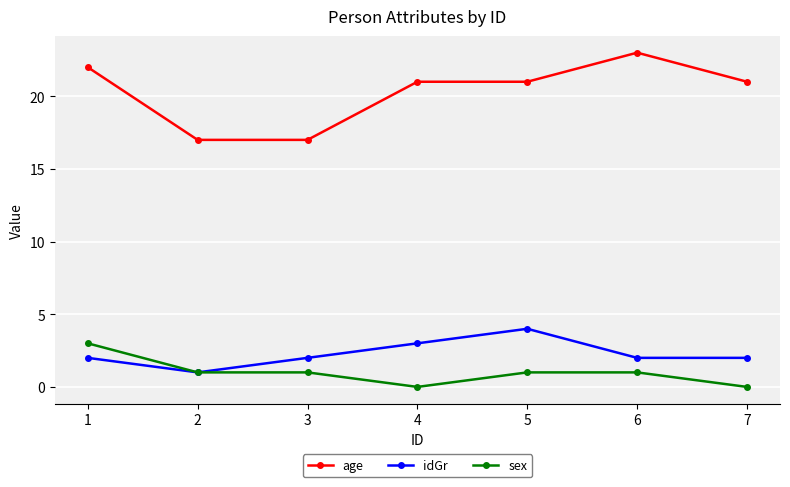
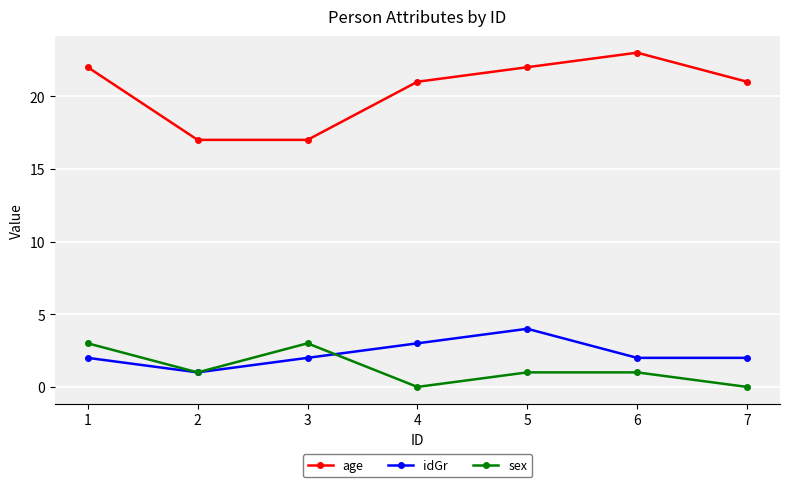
  {
    "age": {
      "1": 22,
      "2": 17,
      "3": 17,
      "4": 21,
-     "5": 21,
+     "5": 22,
      "6": 23,
      "7": 21
    },
    "idGr": {
      "1": 2,
      "3": 2,
      "4": 3,
      "5": 4,
      "6": 2,
      "7": 2
    },
    "sex": {
      "1": 3,
-     "3": 1,
+     "3": 3,
      "4": 0,
      "5": 1,
      "6": 1,
      "7": 0
    }
  }
